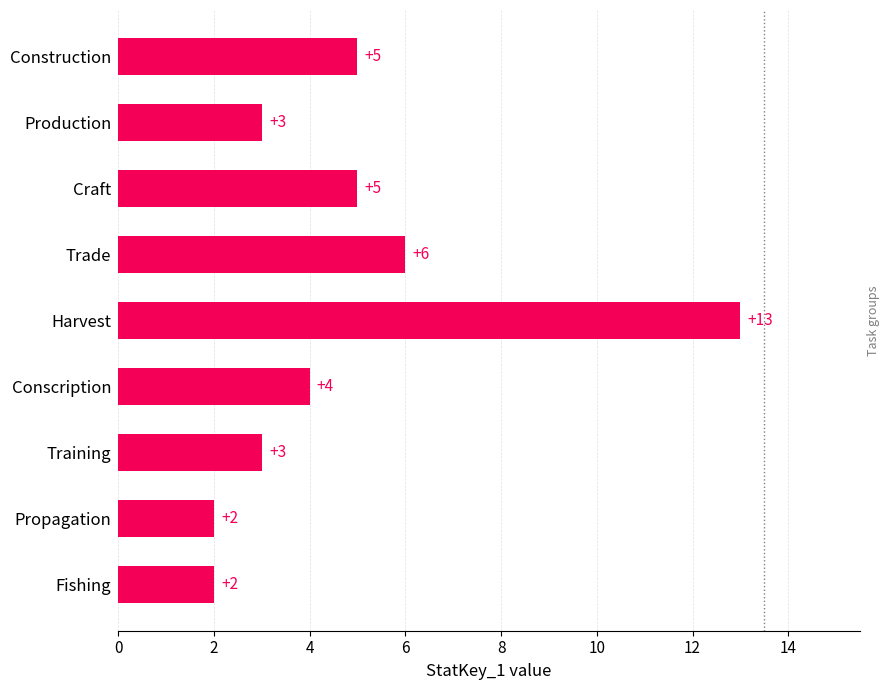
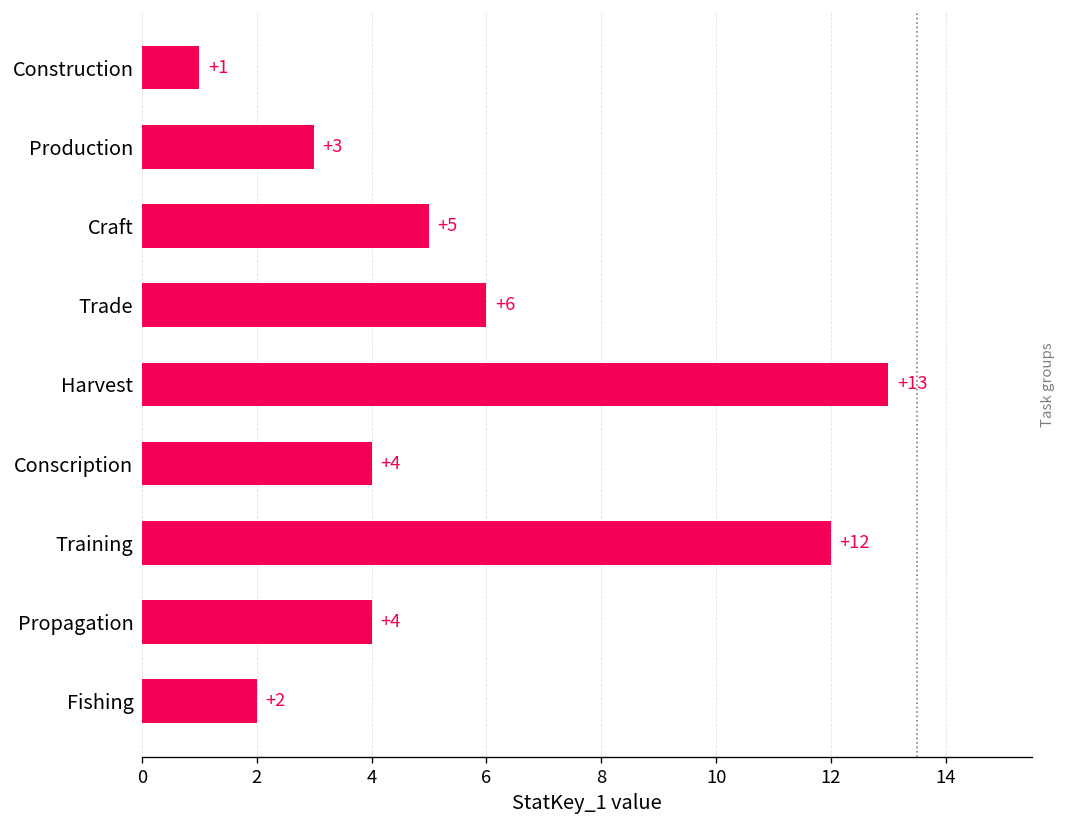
  {
-   "Construction": "+5",
+   "Construction": "+1",
    "Production": "+3",
    "Craft": "+5",
    "Trade": "+6",
    "Harvest": "+13",
    "Conscription": "+4",
-   "Training": "+3",
-   "Propagation": "+2",
+   "Training": "+12",
+   "Propagation": "+4",
    "Fishing": "+2"
  }
